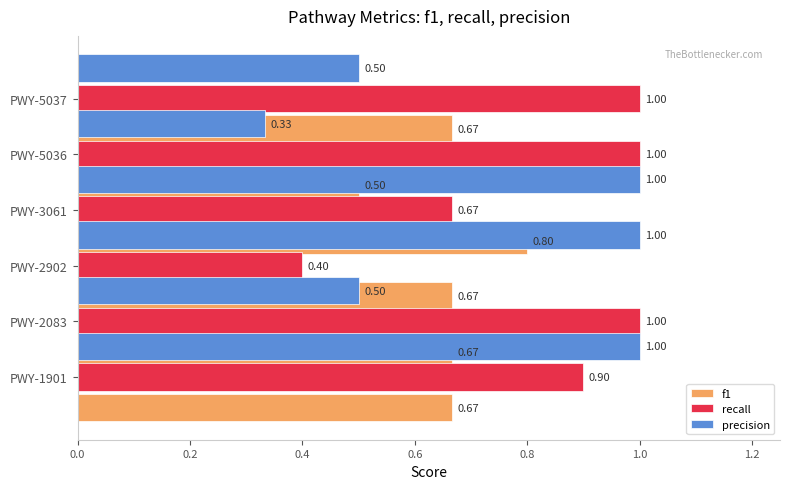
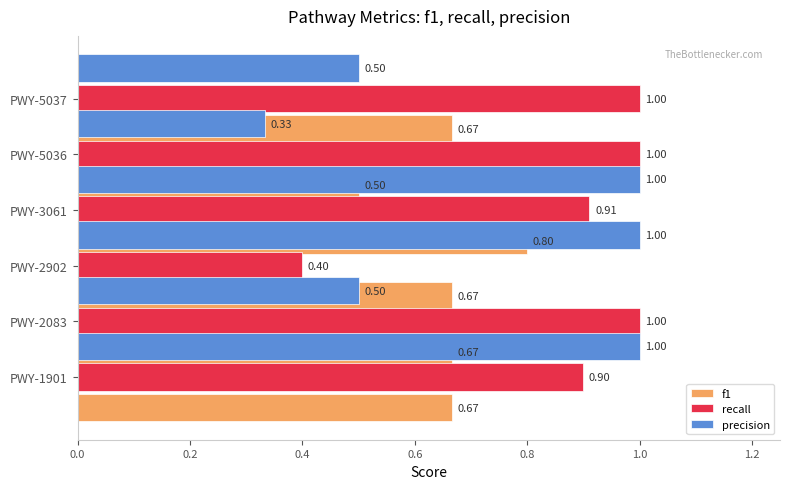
  {
    "recall": {
      "PWY-5037": 1.00,
      "PWY-5036": 1.00,
-     "PWY-3061": 0.67,
+     "PWY-3061": 0.91,
      "PWY-2902": 0.40,
      "PWY-2083": 1.00,
      "PWY-1901": 0.90
    }
  }
